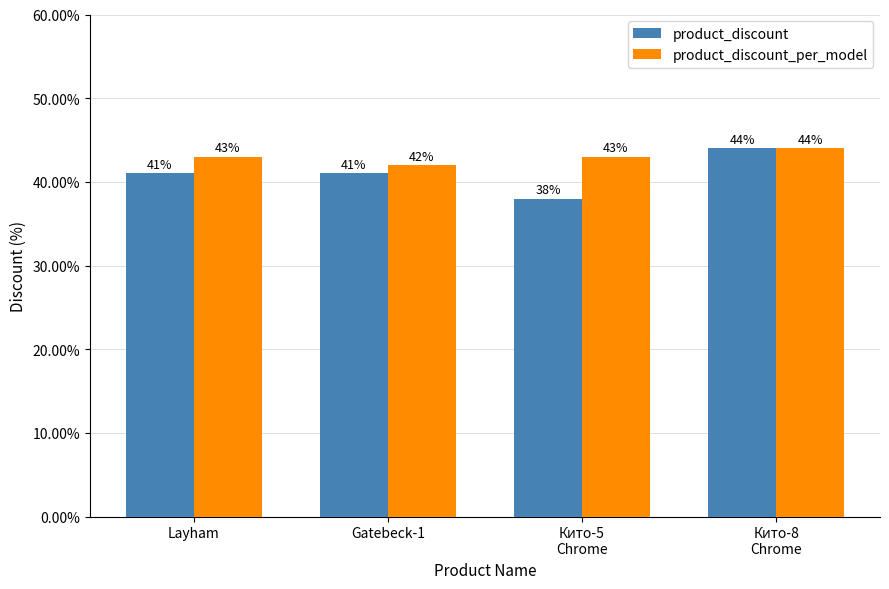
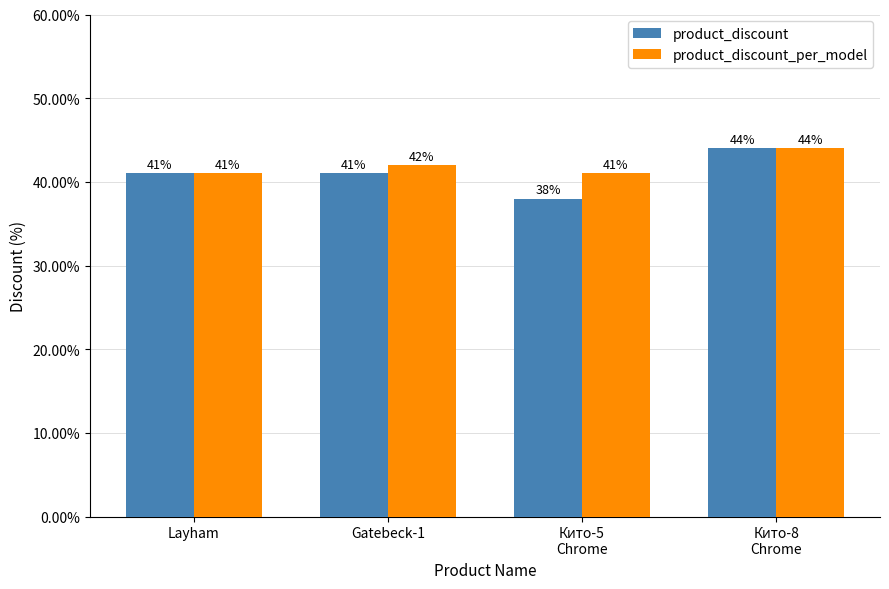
  {
    "product_discount": {
      "Layham": "41%",
      "Gatebeck-1": "41%",
      "Кито-5 Chrome": "38%",
      "Кито-8 Chrome": "44%"
    },
    "product_discount_per_model": {
-     "Layham": "43%",
+     "Layham": "41%",
      "Gatebeck-1": "42%",
-     "Кито-5 Chrome": "43%",
+     "Кито-5 Chrome": "41%",
      "Кито-8 Chrome": "44%"
    }
  }
